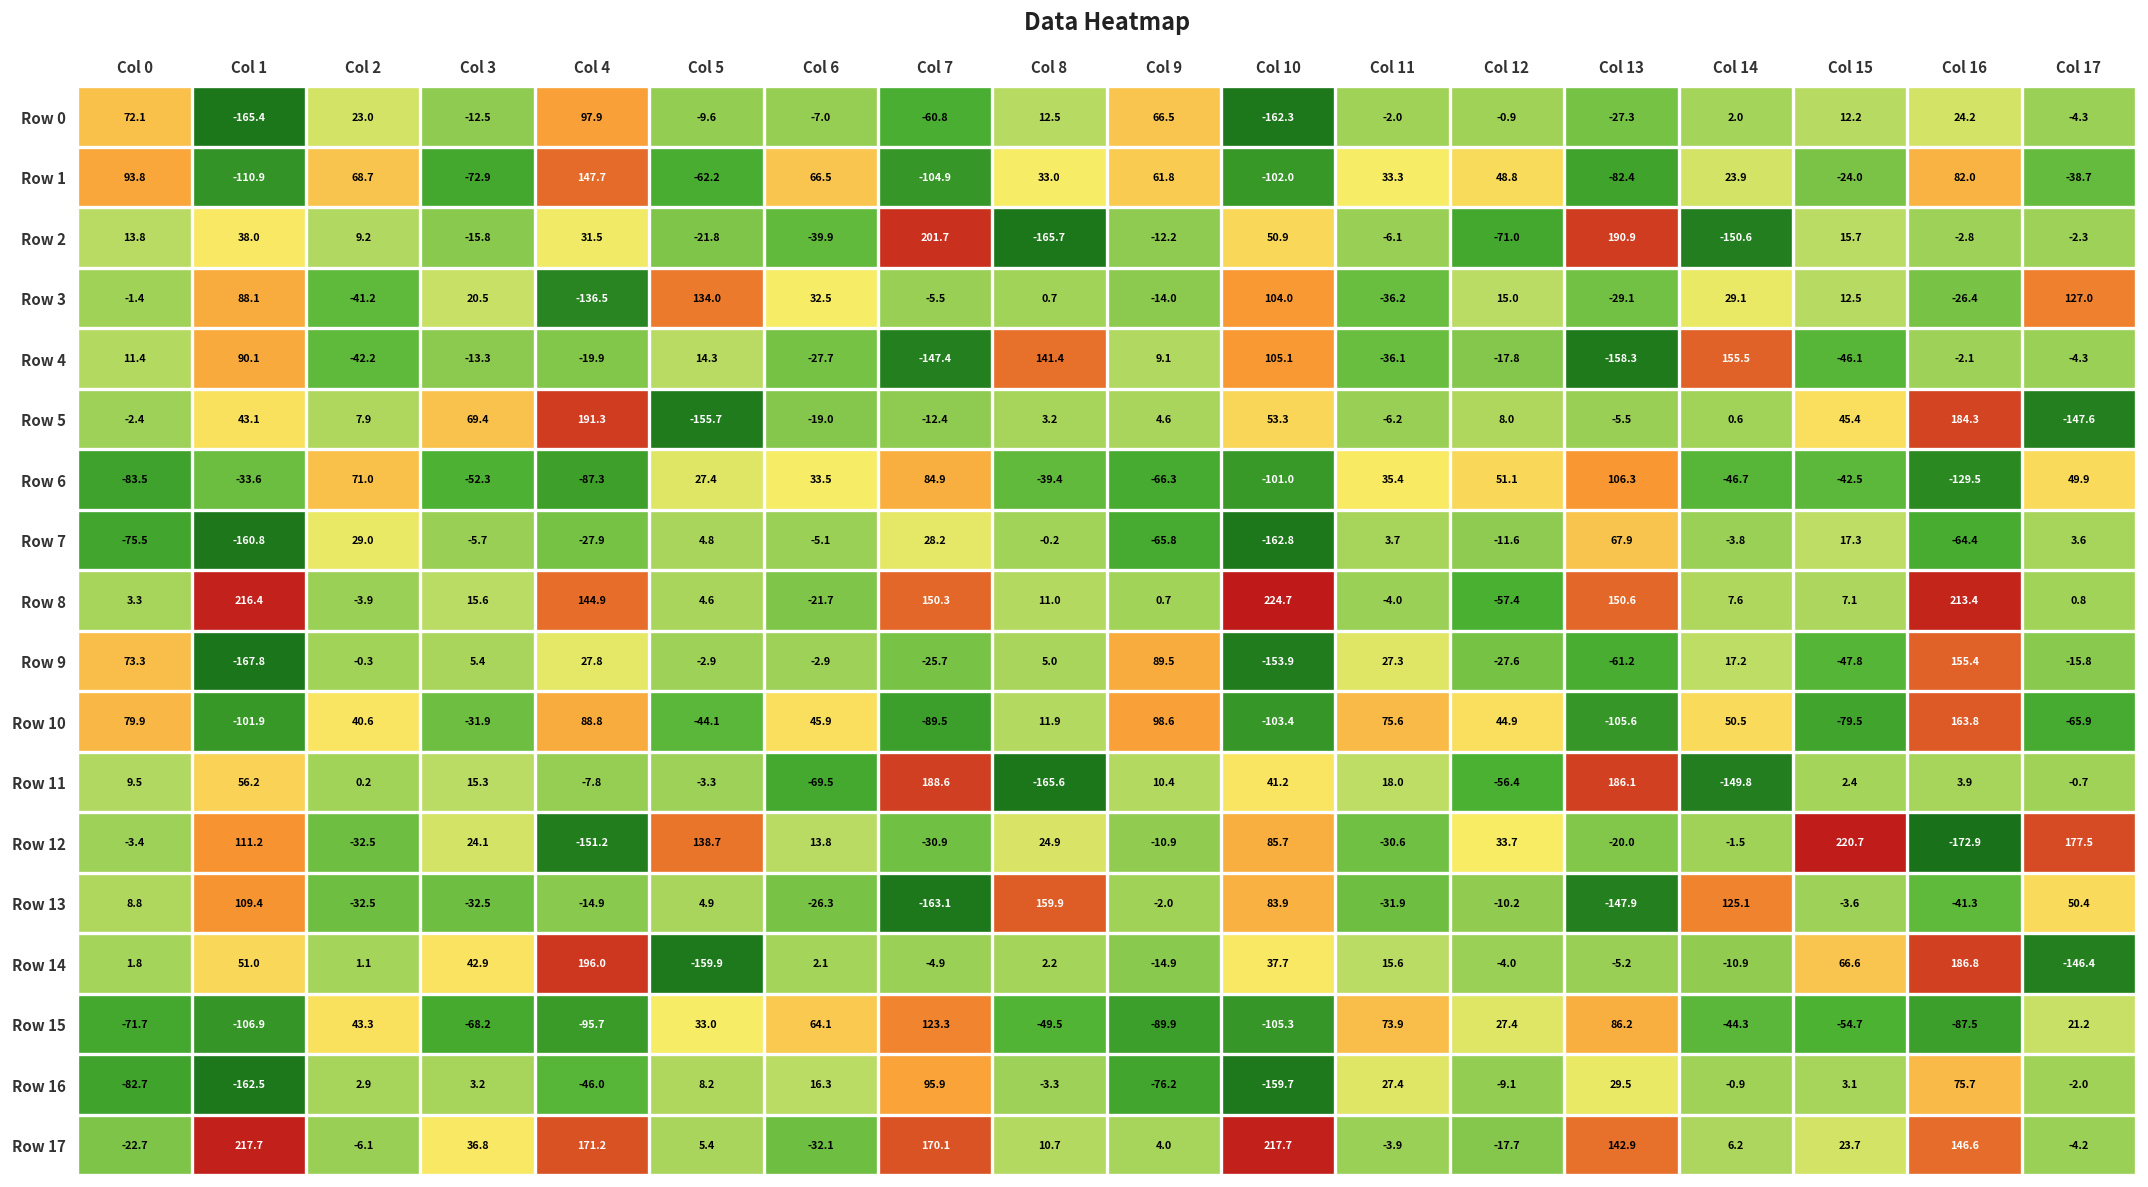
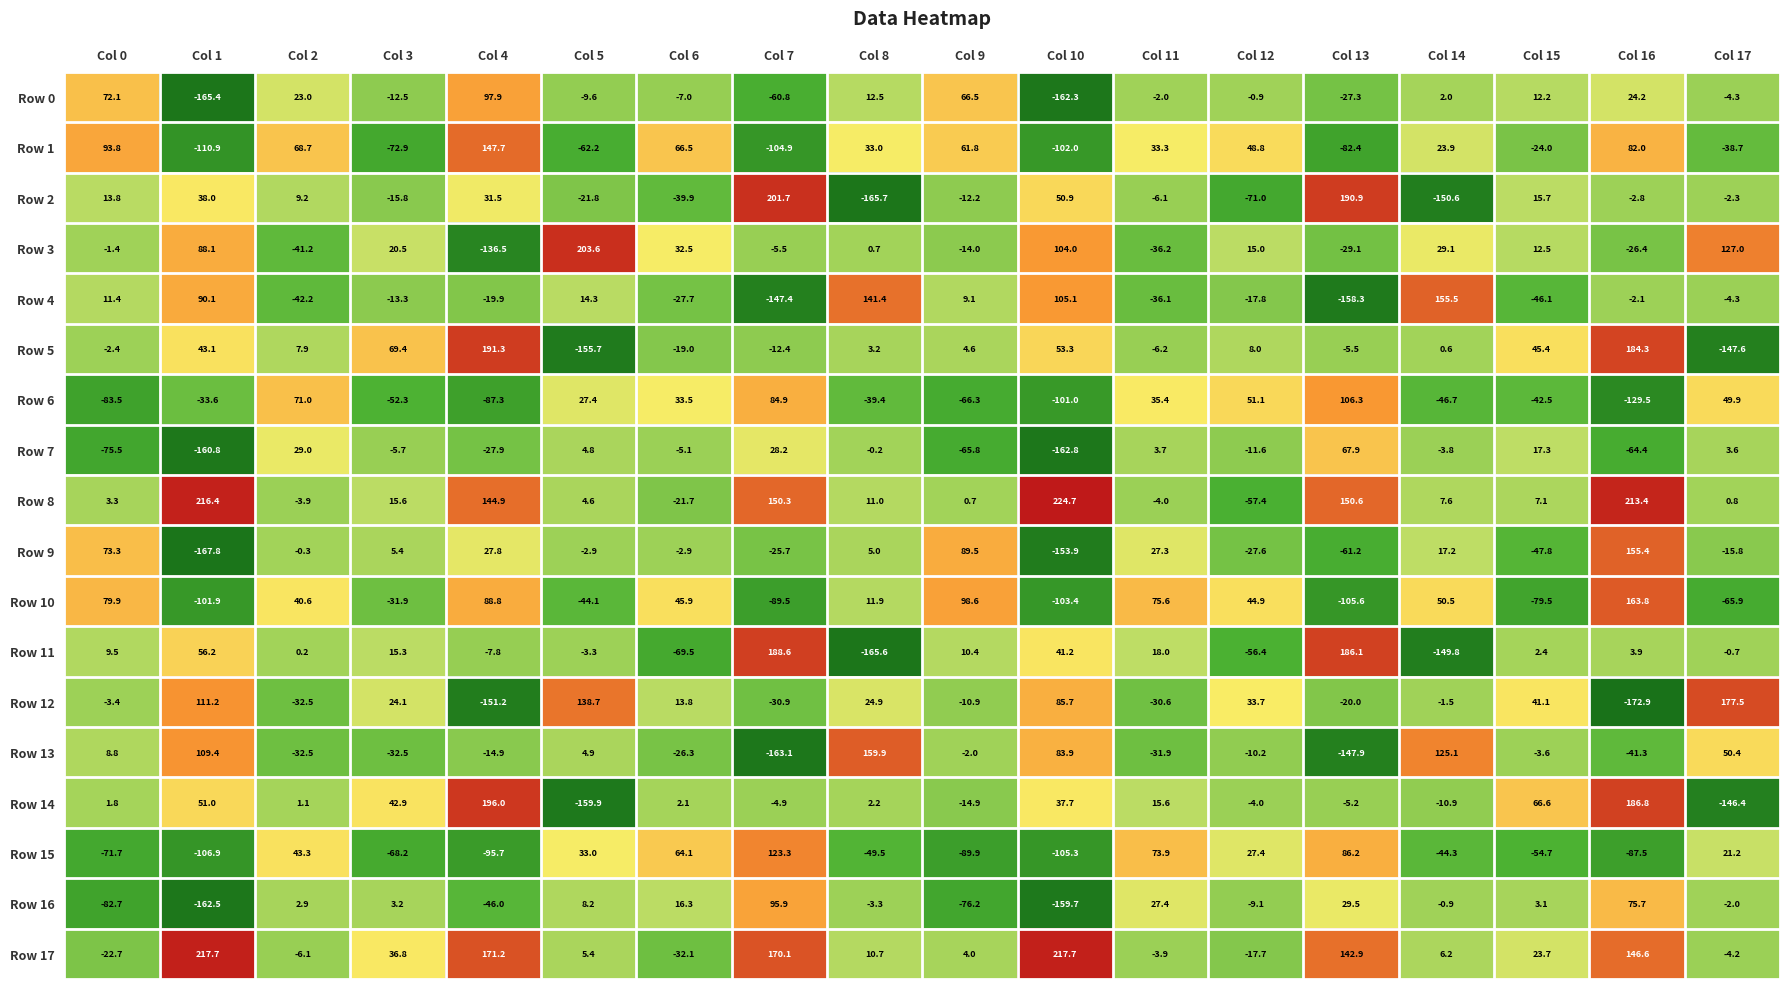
  {
    "Row 3": {
      "Col 0": -1.4,
      "Col 1": 88.1,
      "Col 2": -41.2,
      "Col 3": 20.5,
      "Col 4": -136.5,
-     "Col 5": 134.0,
+     "Col 5": 203.6,
      "Col 6": 32.5,
      "Col 7": -5.5,
      "Col 8": 0.7,
      "Col 9": -14.0,
      "Col 10": 104.0,
      "Col 11": -36.2,
      "Col 12": 15.0,
      "Col 13": -29.1,
      "Col 14": 29.1,
      "Col 15": 12.5,
      "Col 16": -26.4,
      "Col 17": 127.0
    },
    "Row 12": {
      "Col 0": -3.4,
      "Col 1": 111.2,
      "Col 2": -32.5,
      "Col 3": 24.1,
      "Col 4": -151.2,
      "Col 5": 138.7,
      "Col 6": 13.8,
      "Col 7": -30.9,
      "Col 8": 24.9,
      "Col 9": -10.9,
      "Col 10": 85.7,
      "Col 11": -30.6,
      "Col 12": 33.7,
      "Col 13": -20.0,
      "Col 14": -1.5,
-     "Col 15": 220.7,
+     "Col 15": 41.1,
      "Col 16": -172.9,
      "Col 17": 177.5
    }
  }
